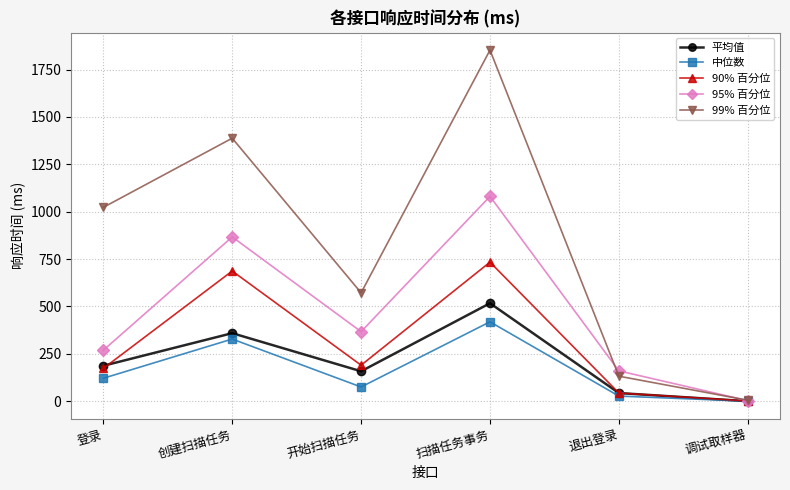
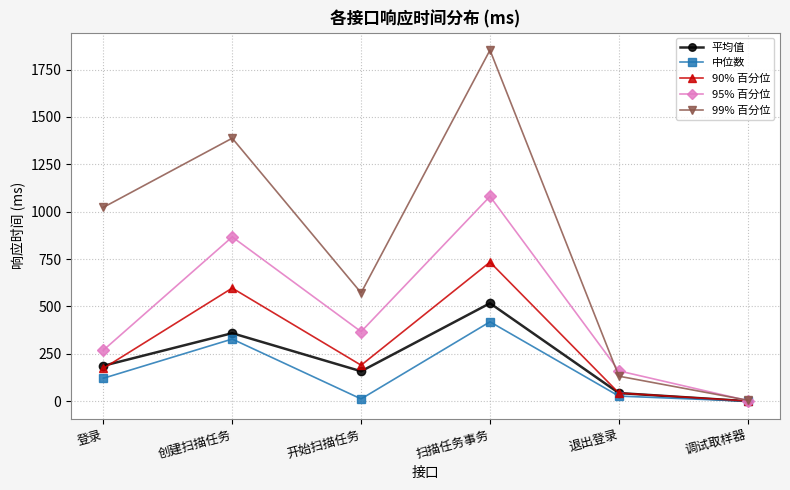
  {
    "平均值": {
      "登录": 190,
      "创建扫描任务": 360,
      "开始扫描任务": 160,
      "扫描任务事务": 520
    },
    "中位数": {
      "登录": 120,
      "创建扫描任务": 330,
-     "开始扫描任务": 80,
+     "开始扫描任务": 10,
      "扫描任务事务": 420,
      "退出登录": 30
    },
    "90% 百分位": {
      "登录": 170,
-     "创建扫描任务": 690,
+     "创建扫描任务": 600,
      "开始扫描任务": 190,
      "扫描任务事务": 730
    },
    "95% 百分位": {
      "登录": 270,
      "创建扫描任务": 870,
      "开始扫描任务": 370,
      "扫描任务事务": 1080,
      "退出登录": 160
    },
    "99% 百分位": {
      "登录": 1020,
      "创建扫描任务": 1390,
      "开始扫描任务": 570,
      "扫描任务事务": 1850,
      "退出登录": 130
    }
  }
